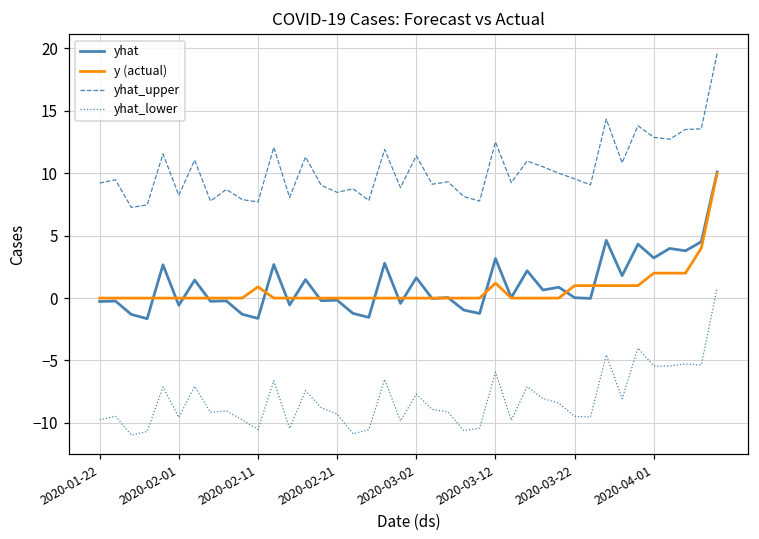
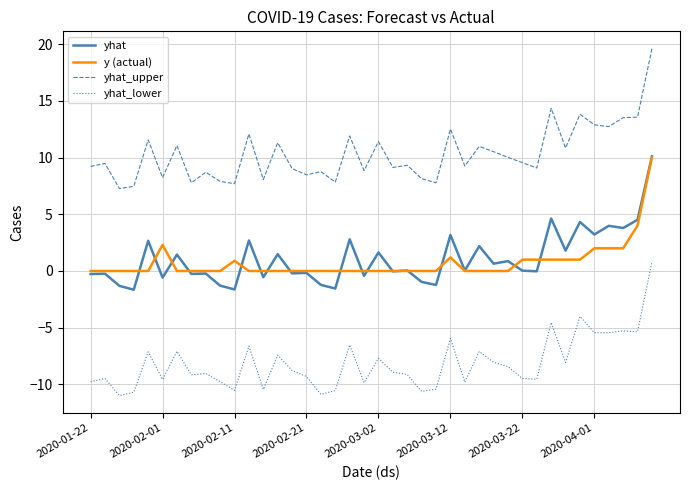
  {
    "y (actual)": {
      "2020-01-22": 0.0,
-     "2020-02-01": 0.0,
+     "2020-02-01": 2.3,
      "2020-02-11": 0.9,
      "2020-03-02": 0.0,
      "2020-03-12": 1.2,
      "2020-03-22": 1.0,
      "2020-04-01": 2.0
    }
  }
